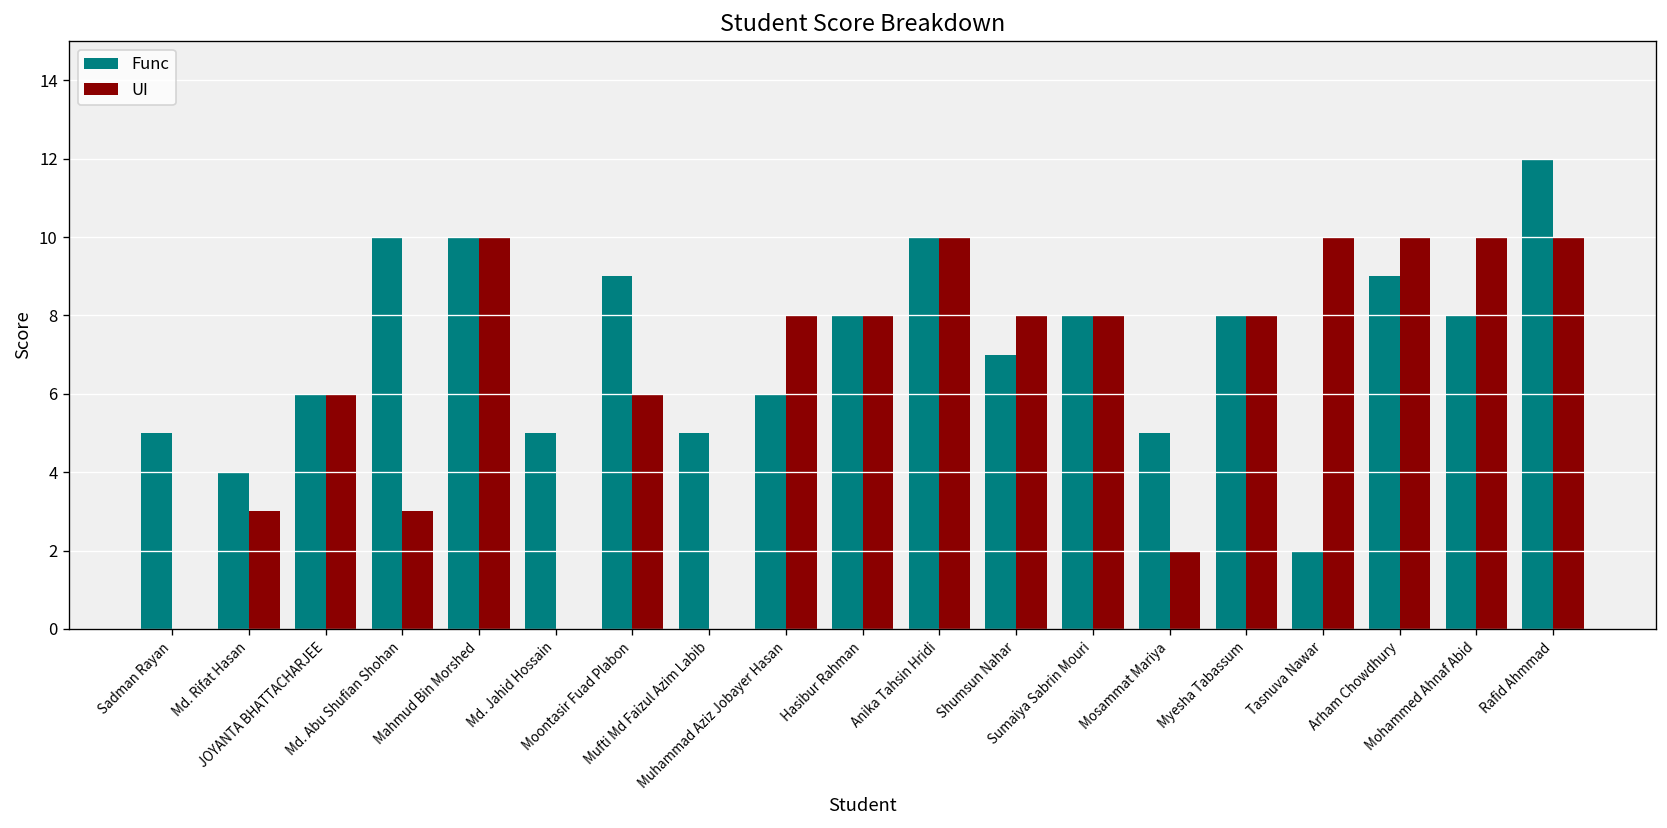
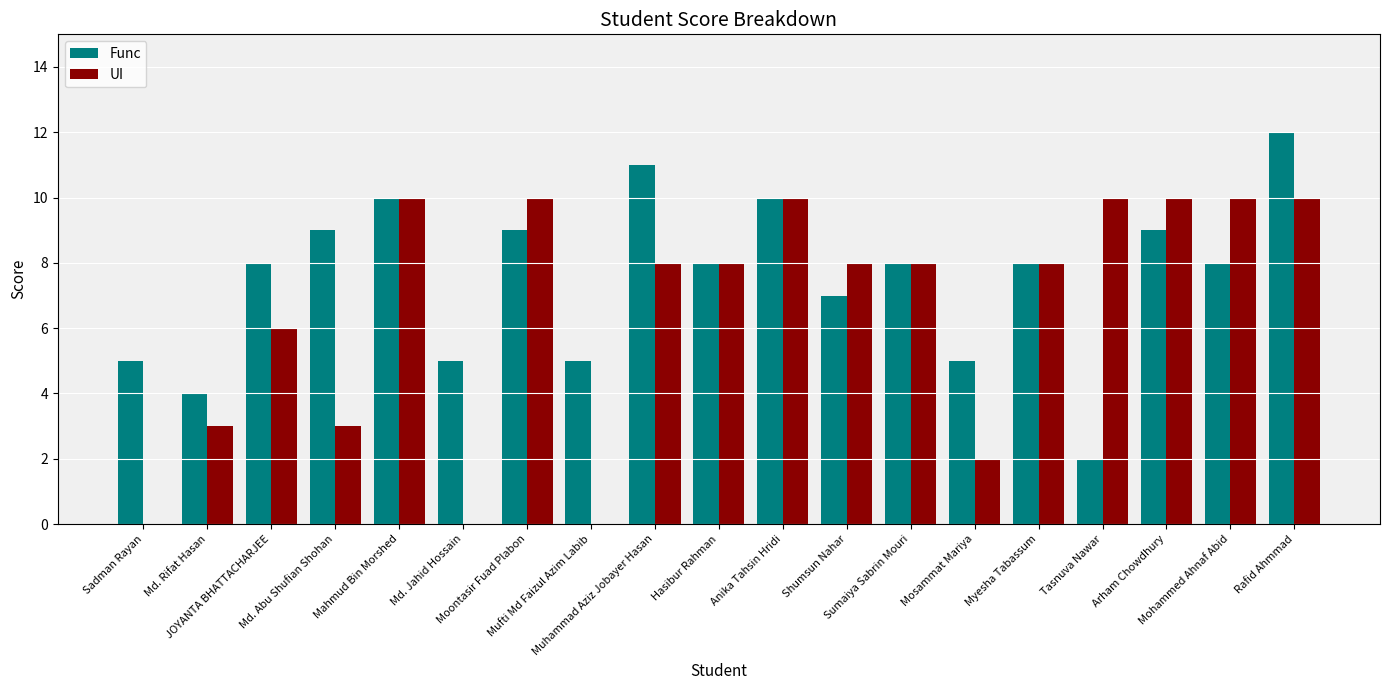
  {
    "Func": {
      "Sadman Rayan": 5,
      "Md. Rifat Hasan": 4,
-     "JOYANTA BHATTACHARJEE": 6,
-     "Md. Abu Shufian Shohan": 10,
+     "JOYANTA BHATTACHARJEE": 8,
+     "Md. Abu Shufian Shohan": 9,
      "Mahmud Bin Morshed": 10,
      "Md. Jahid Hossain": 5,
      "Moontasir Fuad Plabon": 9,
      "Mufti Md Faizul Azim Labib": 5,
-     "Muhammad Aziz Jobayer Hasan": 6,
+     "Muhammad Aziz Jobayer Hasan": 11,
      "Hasibur Rahman": 8,
      "Anika Tahsin Hridi": 10,
      "Shumsun Nahar": 7,
      "Sumaiya Sabrin Mouri": 8,
      "Mosammat Mariya": 5,
      "Myesha Tabassum": 8,
      "Tasnuva Nawar": 2,
      "Arham Chowdhury": 9,
      "Mohammed Ahnaf Abid": 8,
      "Rafid Ahmmad": 12
    },
    "UI": {
      "Sadman Rayan": 0,
      "Md. Rifat Hasan": 3,
      "JOYANTA BHATTACHARJEE": 6,
      "Md. Abu Shufian Shohan": 3,
      "Mahmud Bin Morshed": 10,
      "Md. Jahid Hossain": 0,
-     "Moontasir Fuad Plabon": 6,
+     "Moontasir Fuad Plabon": 10,
      "Mufti Md Faizul Azim Labib": 0,
      "Muhammad Aziz Jobayer Hasan": 8,
      "Hasibur Rahman": 8,
      "Anika Tahsin Hridi": 10,
      "Shumsun Nahar": 8,
      "Sumaiya Sabrin Mouri": 8,
      "Mosammat Mariya": 2,
      "Myesha Tabassum": 8,
      "Tasnuva Nawar": 10,
      "Arham Chowdhury": 10,
      "Mohammed Ahnaf Abid": 10,
      "Rafid Ahmmad": 10
    }
  }
